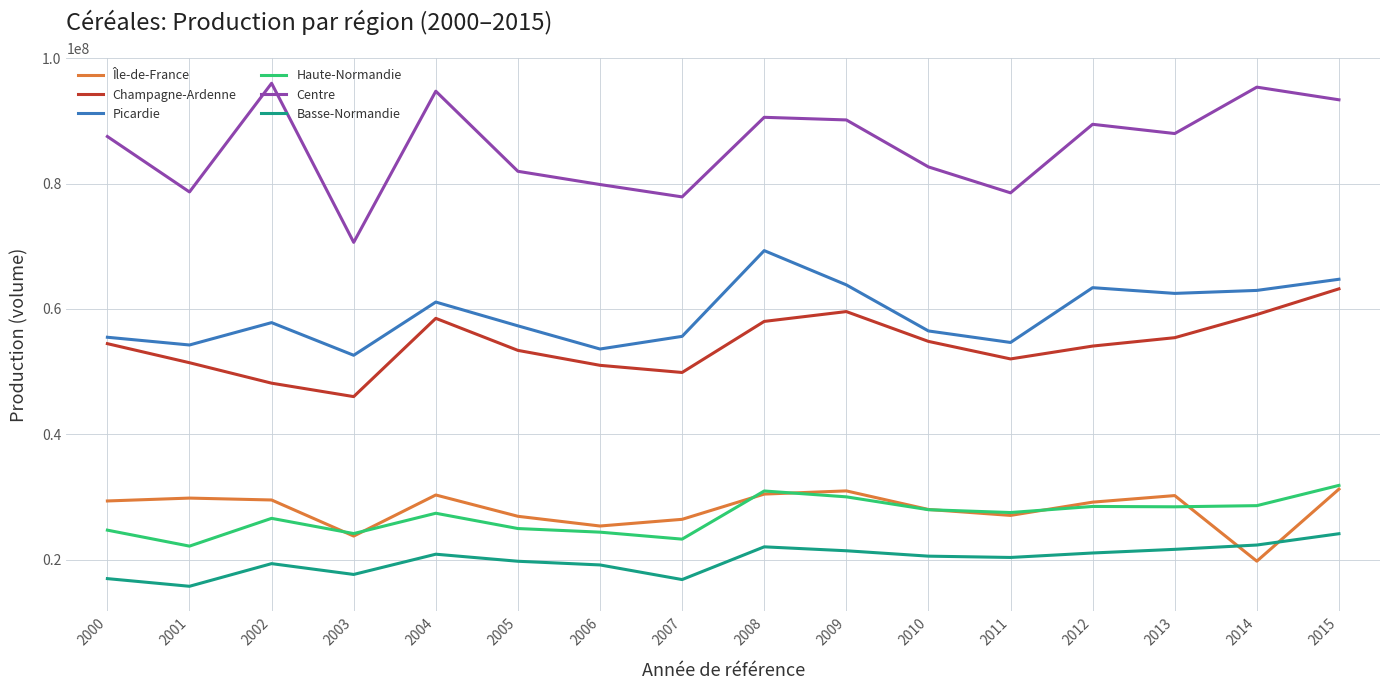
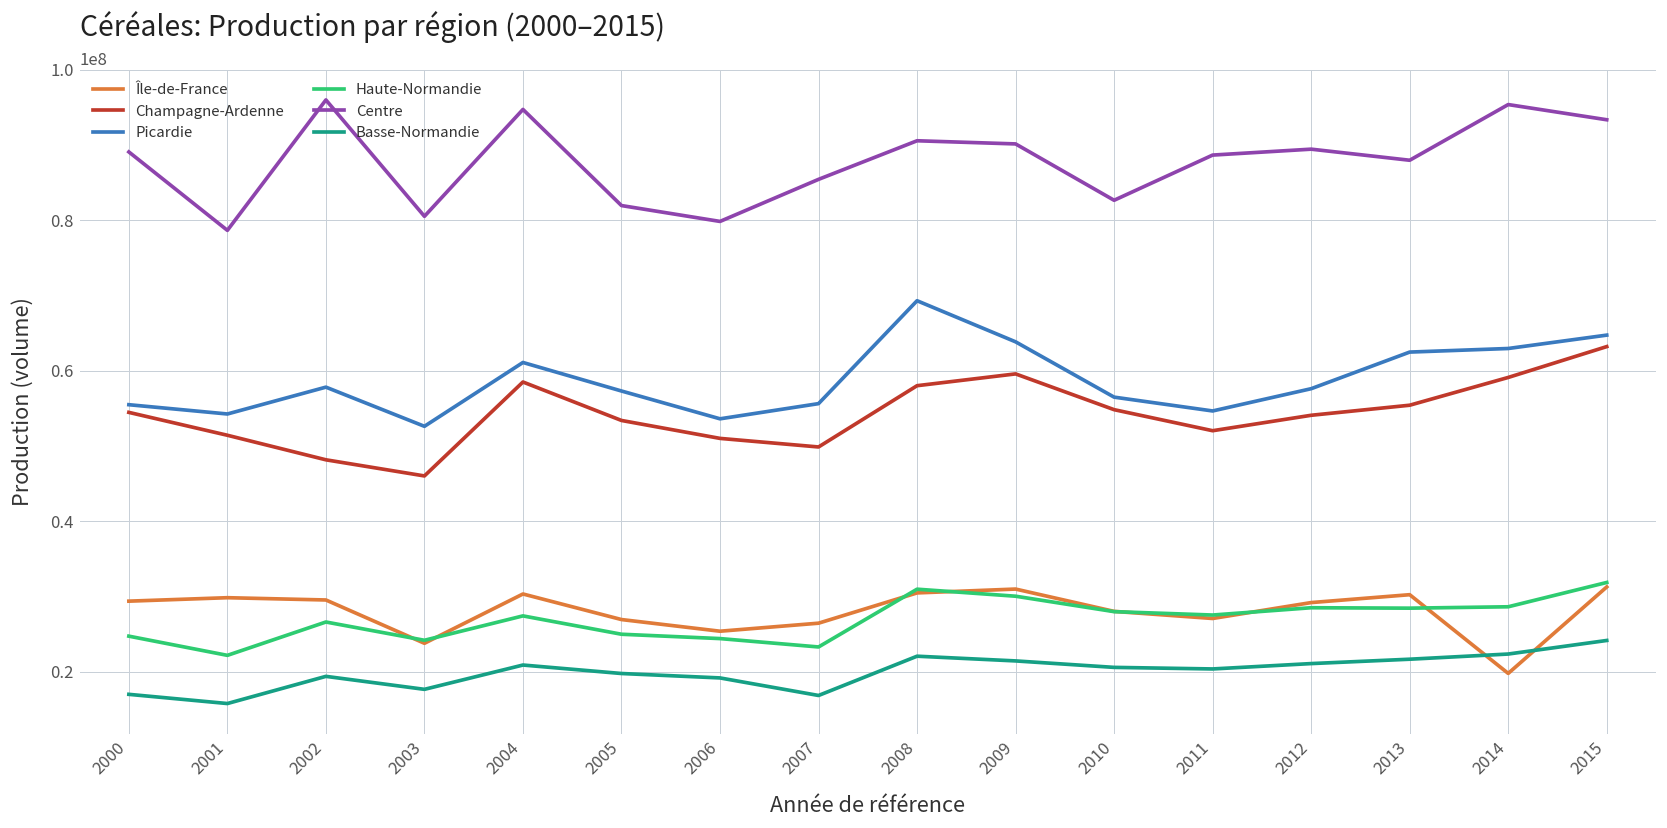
  {
    "Île-de-France": {
      "2000": 29000000,
      "2001": 30000000,
      "2002": 30000000,
      "2004": 30000000,
      "2005": 27000000,
      "2006": 25000000,
      "2007": 26000000,
      "2008": 30000000,
      "2009": 31000000,
      "2011": 27000000,
      "2012": 29000000,
      "2013": 30000000,
      "2014": 20000000,
      "2015": 31000000
    },
    "Champagne-Ardenne": {
      "2000": 54000000,
      "2001": 51000000,
      "2002": 48000000,
      "2003": 46000000,
      "2004": 59000000,
      "2005": 53000000,
      "2006": 51000000,
      "2007": 50000000,
      "2008": 58000000,
      "2009": 60000000,
      "2010": 55000000,
      "2011": 52000000,
      "2012": 54000000,
      "2013": 55000000,
      "2014": 59000000,
      "2015": 63000000
    },
    "Picardie": {
      "2000": 55000000,
      "2001": 54000000,
      "2002": 58000000,
      "2003": 53000000,
      "2004": 61000000,
      "2005": 57000000,
      "2006": 54000000,
      "2007": 56000000,
      "2008": 69000000,
      "2009": 64000000,
      "2010": 56000000,
      "2011": 55000000,
-     "2012": 63000000,
+     "2012": 58000000,
      "2013": 62000000,
      "2014": 63000000,
      "2015": 65000000
    },
    "Centre": {
-     "2000": 88000000,
+     "2000": 89000000,
      "2001": 79000000,
      "2002": 96000000,
-     "2003": 71000000,
+     "2003": 81000000,
      "2004": 95000000,
      "2005": 82000000,
      "2006": 80000000,
-     "2007": 78000000,
+     "2007": 85000000,
      "2008": 91000000,
      "2009": 90000000,
      "2010": 83000000,
-     "2011": 79000000,
+     "2011": 89000000,
      "2012": 89000000,
      "2013": 88000000,
      "2014": 95000000,
      "2015": 93000000
    }
  }
